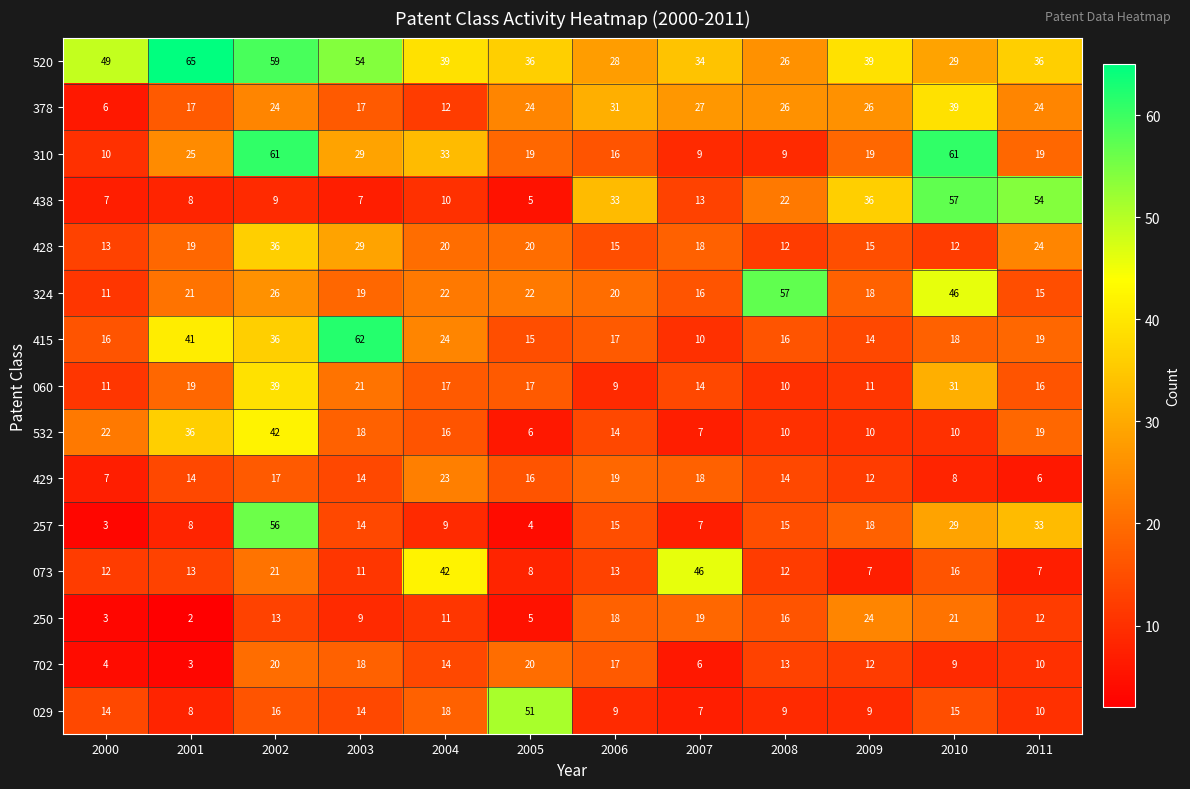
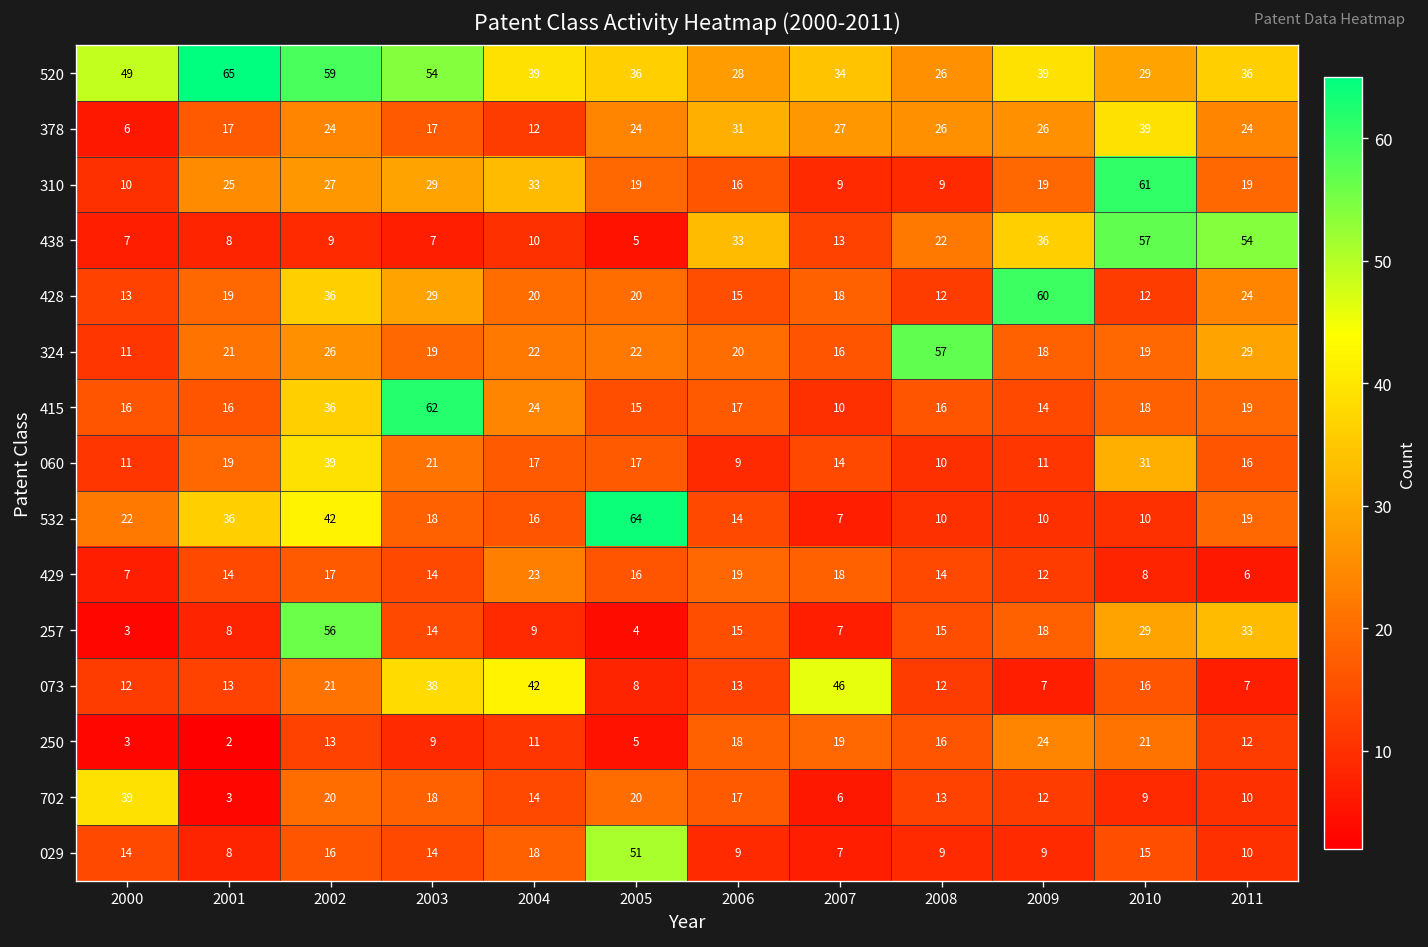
  {
    "520": {
      "2000": 49,
      "2001": 65,
      "2002": 59,
      "2003": 54,
      "2004": 39,
      "2005": 36,
      "2006": 28,
      "2007": 34,
      "2008": 26,
      "2009": 39,
      "2010": 29,
      "2011": 36
    },
    "378": {
      "2000": 6,
      "2001": 17,
      "2002": 24,
      "2003": 17,
      "2004": 12,
      "2005": 24,
      "2006": 31,
      "2007": 27,
      "2008": 26,
      "2009": 26,
      "2010": 39,
      "2011": 24
    },
    "310": {
      "2000": 10,
      "2001": 25,
-     "2002": 61,
+     "2002": 27,
      "2003": 29,
      "2004": 33,
      "2005": 19,
      "2006": 16,
      "2007": 9,
      "2008": 9,
      "2009": 19,
      "2010": 61,
      "2011": 19
    },
    "438": {
      "2000": 7,
      "2001": 8,
      "2002": 9,
      "2003": 7,
      "2004": 10,
      "2005": 5,
      "2006": 33,
      "2007": 13,
      "2008": 22,
      "2009": 36,
      "2010": 57,
      "2011": 54
    },
    "428": {
      "2000": 13,
      "2001": 19,
      "2002": 36,
      "2003": 29,
      "2004": 20,
      "2005": 20,
      "2006": 15,
      "2007": 18,
      "2008": 12,
-     "2009": 15,
+     "2009": 60,
      "2010": 12,
      "2011": 24
    },
    "324": {
      "2000": 11,
      "2001": 21,
      "2002": 26,
      "2003": 19,
      "2004": 22,
      "2005": 22,
      "2006": 20,
      "2007": 16,
      "2008": 57,
      "2009": 18,
-     "2010": 46,
-     "2011": 15
+     "2010": 19,
+     "2011": 29
    },
    "415": {
      "2000": 16,
-     "2001": 41,
+     "2001": 16,
      "2002": 36,
      "2003": 62,
      "2004": 24,
      "2005": 15,
      "2006": 17,
      "2007": 10,
      "2008": 16,
      "2009": 14,
      "2010": 18,
      "2011": 19
    },
    "060": {
      "2000": 11,
      "2001": 19,
      "2002": 39,
      "2003": 21,
      "2004": 17,
      "2005": 17,
      "2006": 9,
      "2007": 14,
      "2008": 10,
      "2009": 11,
      "2010": 31,
      "2011": 16
    },
    "532": {
      "2000": 22,
      "2001": 36,
      "2002": 42,
      "2003": 18,
      "2004": 16,
-     "2005": 6,
+     "2005": 64,
      "2006": 14,
      "2007": 7,
      "2008": 10,
      "2009": 10,
      "2010": 10,
      "2011": 19
    },
    "429": {
      "2000": 7,
      "2001": 14,
      "2002": 17,
      "2003": 14,
      "2004": 23,
      "2005": 16,
      "2006": 19,
      "2007": 18,
      "2008": 14,
      "2009": 12,
      "2010": 8,
      "2011": 6
    },
    "257": {
      "2000": 3,
      "2001": 8,
      "2002": 56,
      "2003": 14,
      "2004": 9,
      "2005": 4,
      "2006": 15,
      "2007": 7,
      "2008": 15,
      "2009": 18,
      "2010": 29,
      "2011": 33
    },
    "073": {
      "2000": 12,
      "2001": 13,
      "2002": 21,
-     "2003": 11,
+     "2003": 38,
      "2004": 42,
      "2005": 8,
      "2006": 13,
      "2007": 46,
      "2008": 12,
      "2009": 7,
      "2010": 16,
      "2011": 7
    },
    "250": {
      "2000": 3,
      "2001": 2,
      "2002": 13,
      "2003": 9,
      "2004": 11,
      "2005": 5,
      "2006": 18,
      "2007": 19,
      "2008": 16,
      "2009": 24,
      "2010": 21,
      "2011": 12
    },
    "702": {
-     "2000": 4,
+     "2000": 39,
      "2001": 3,
      "2002": 20,
      "2003": 18,
      "2004": 14,
      "2005": 20,
      "2006": 17,
      "2007": 6,
      "2008": 13,
      "2009": 12,
      "2010": 9,
      "2011": 10
    },
    "029": {
      "2000": 14,
      "2001": 8,
      "2002": 16,
      "2003": 14,
      "2004": 18,
      "2005": 51,
      "2006": 9,
      "2007": 7,
      "2008": 9,
      "2009": 9,
      "2010": 15,
      "2011": 10
    }
  }
